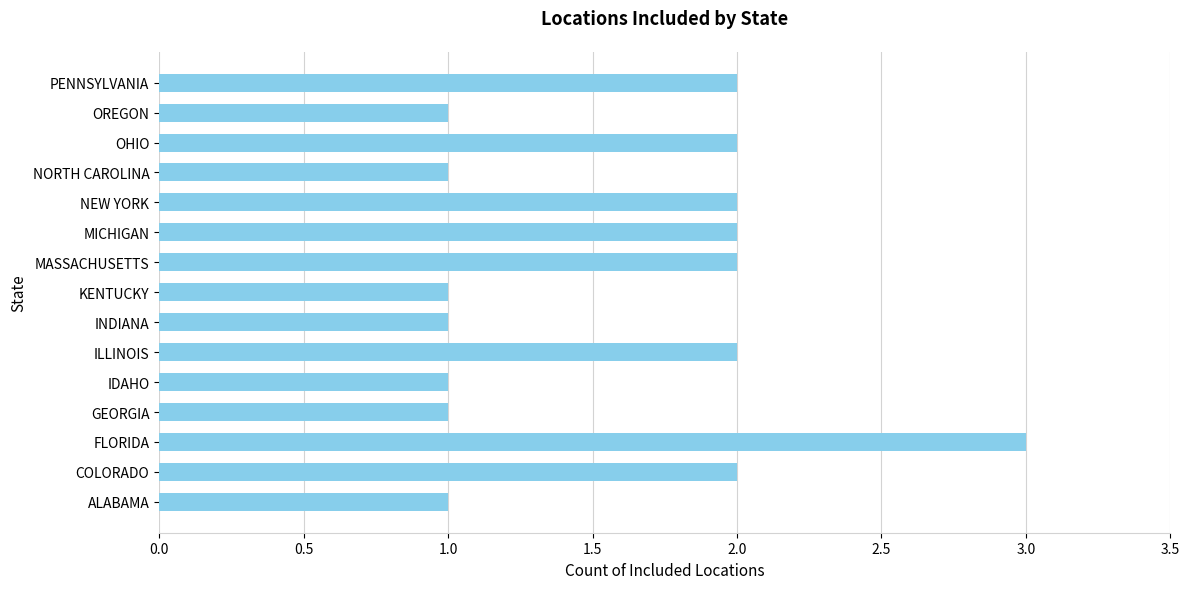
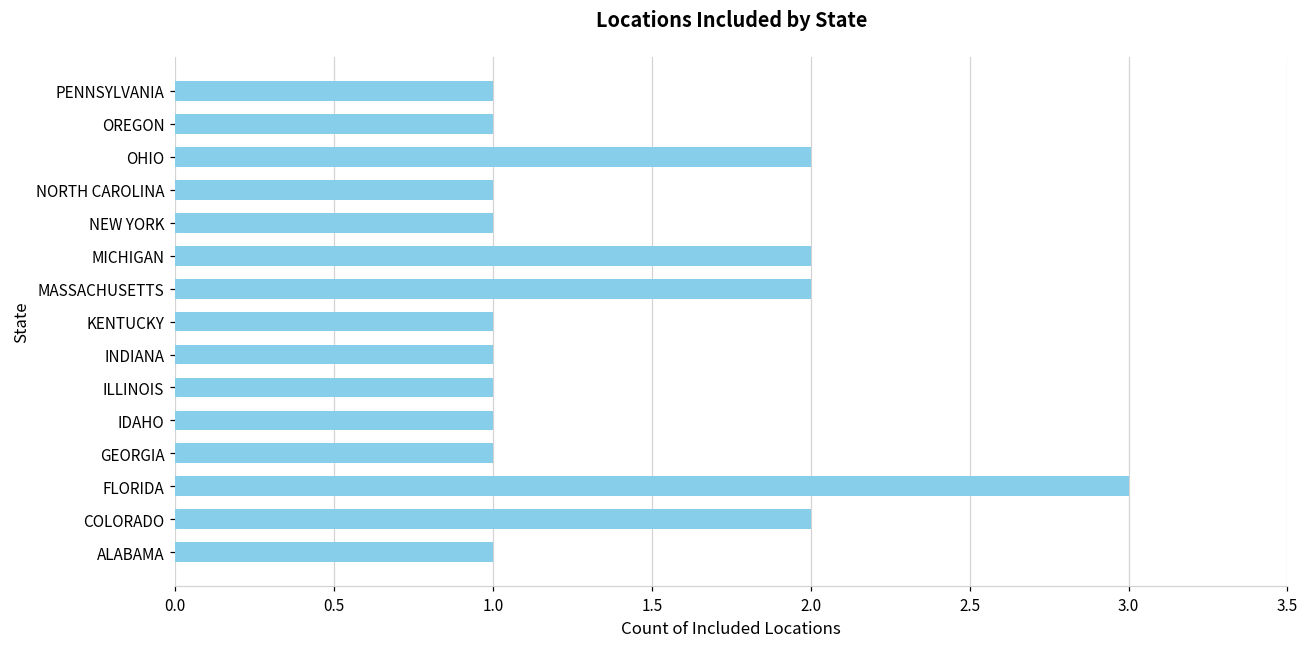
  {
-   "PENNSYLVANIA": 2,
+   "PENNSYLVANIA": 1,
    "OREGON": 1,
    "OHIO": 2,
    "NORTH CAROLINA": 1,
-   "NEW YORK": 2,
+   "NEW YORK": 1,
    "MICHIGAN": 2,
    "MASSACHUSETTS": 2,
    "KENTUCKY": 1,
    "INDIANA": 1,
-   "ILLINOIS": 2,
+   "ILLINOIS": 1,
    "IDAHO": 1,
    "GEORGIA": 1,
    "FLORIDA": 3,
    "COLORADO": 2,
    "ALABAMA": 1
  }
